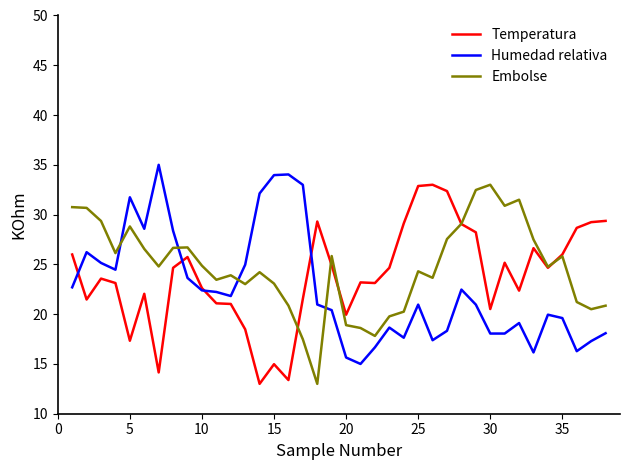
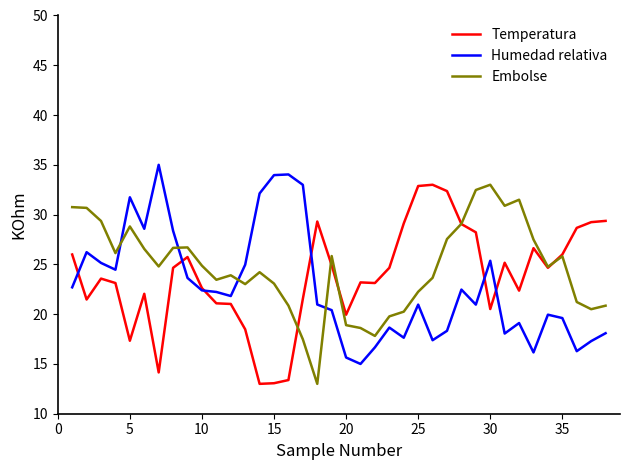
  {
    "Temperatura": {
      "5": 17,
-     "15": 15,
+     "15": 13,
      "20": 20,
      "25": 33,
      "30": 21
    },
    "Humedad relativa": {
      "5": 32,
      "15": 34,
      "20": 16,
      "25": 21,
-     "30": 18,
+     "30": 25,
      "35": 20
    },
    "Embolse": {
      "5": 29,
      "10": 25,
      "15": 23,
      "20": 19,
-     "25": 24,
+     "25": 22,
      "30": 33
    }
  }
